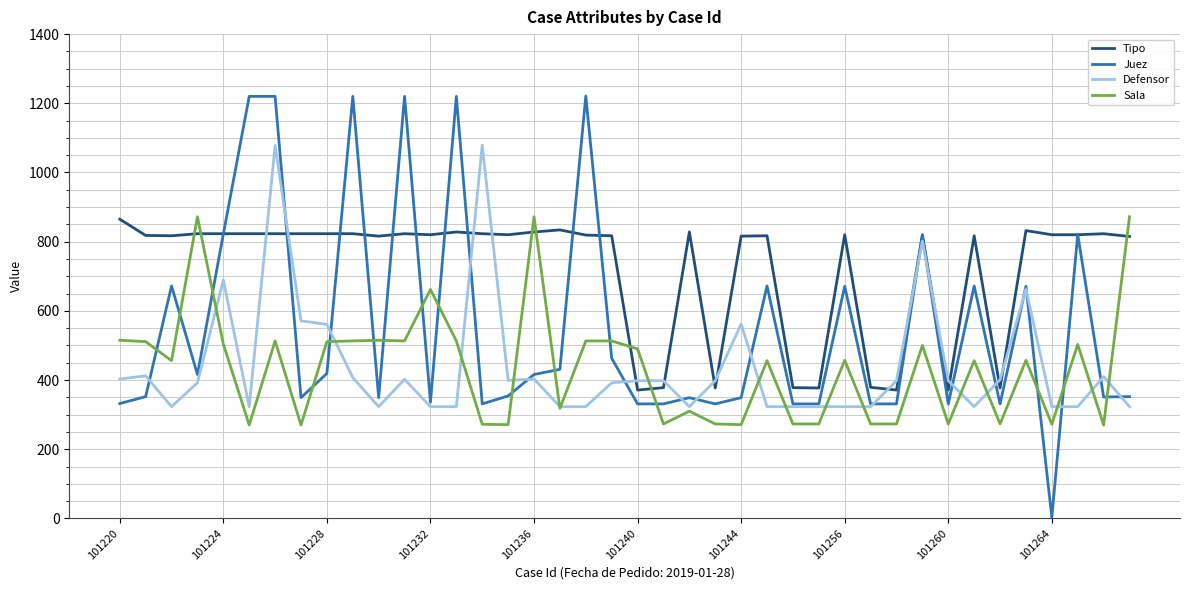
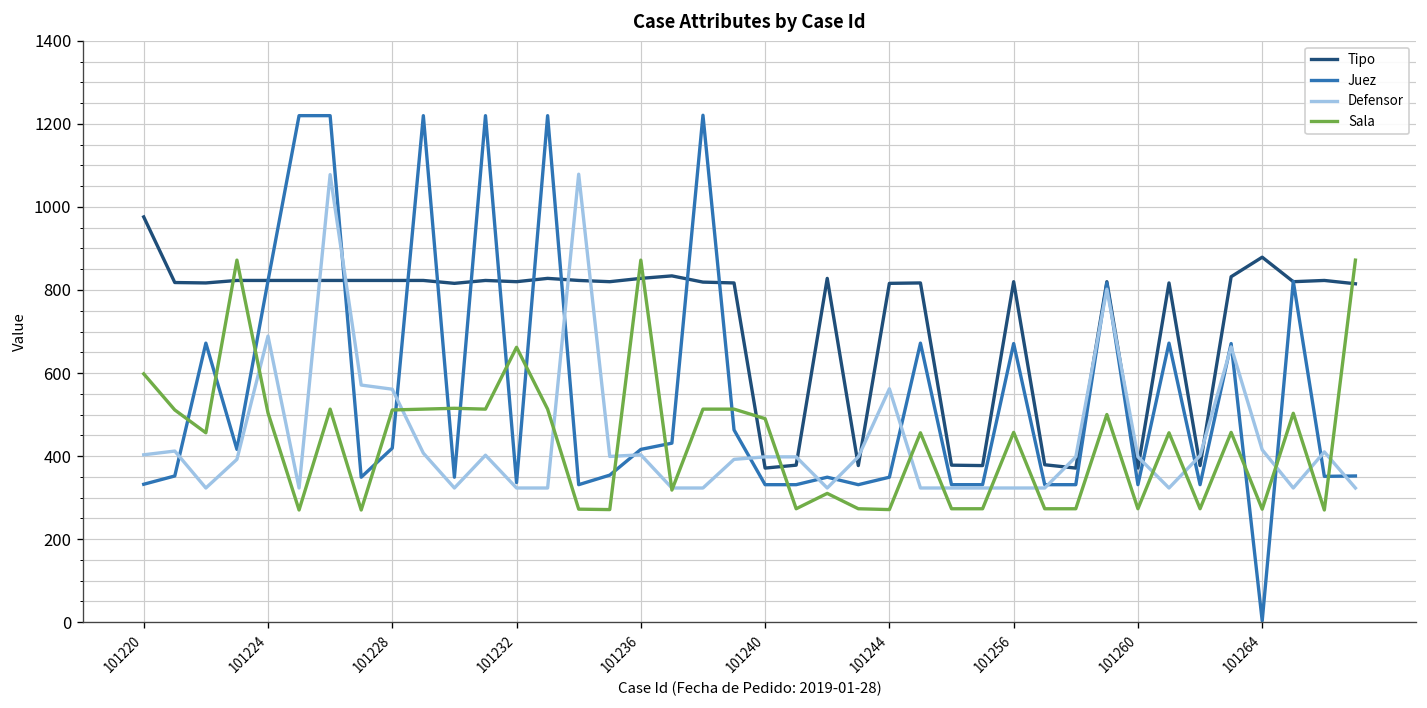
  {
    "Tipo": {
-     "101220": 870,
+     "101220": 980,
      "101228": 820,
      "101232": 820,
      "101236": 830,
      "101240": 370,
      "101244": 820,
      "101256": 820,
      "101260": 370,
-     "101264": 820
+     "101264": 880
    },
    "Juez": {
      "101220": 330,
      "101228": 420,
      "101232": 340,
      "101236": 420,
      "101240": 330,
      "101244": 350,
      "101256": 670,
      "101260": 330,
      "101264": 0
    },
    "Defensor": {
      "101220": 400,
      "101224": 690,
      "101228": 560,
      "101232": 320,
      "101236": 400,
      "101240": 400,
      "101244": 560,
      "101256": 320,
      "101260": 400,
-     "101264": 320
+     "101264": 420
    },
    "Sala": {
-     "101220": 520,
+     "101220": 600,
      "101224": 500,
      "101228": 510,
      "101232": 660,
      "101236": 870,
      "101240": 490,
      "101244": 270,
      "101256": 460,
      "101260": 270,
      "101264": 270
    }
  }
